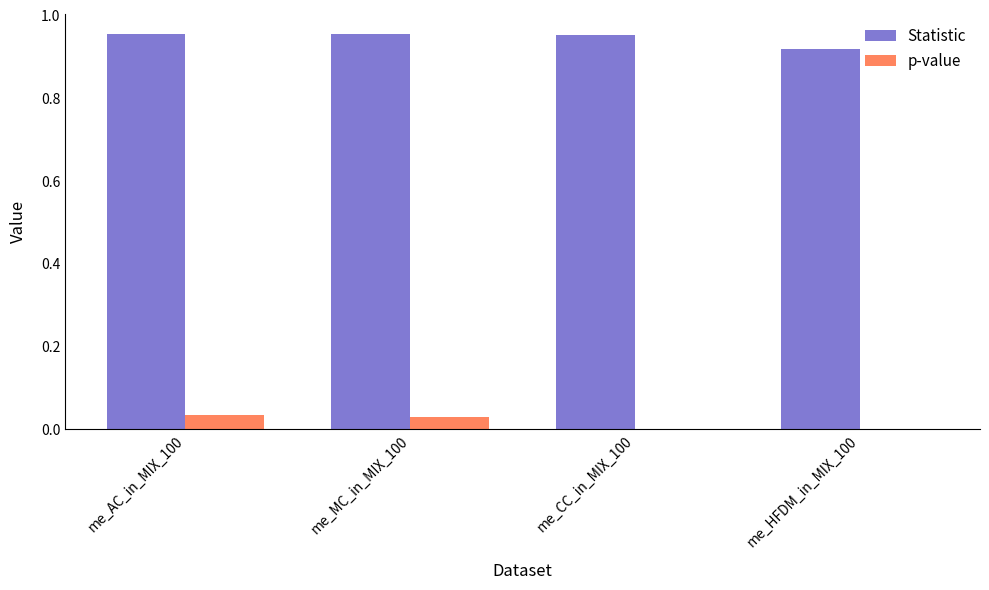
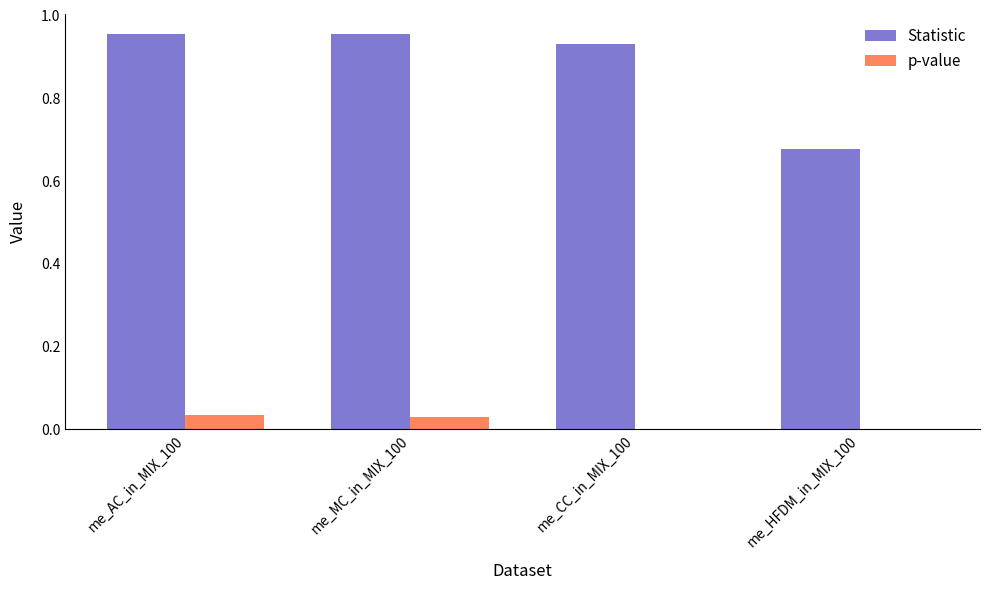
  {
    "Statistic": {
      "me_AC_in_MIX_100": 0.95,
      "me_MC_in_MIX_100": 0.96,
-     "me_CC_in_MIX_100": 0.95,
-     "me_HFDM_in_MIX_100": 0.92
+     "me_CC_in_MIX_100": 0.93,
+     "me_HFDM_in_MIX_100": 0.68
    },
    "p-value": {
      "me_AC_in_MIX_100": 0.03,
      "me_MC_in_MIX_100": 0.03,
      "me_HFDM_in_MIX_100": 0.00
    }
  }
